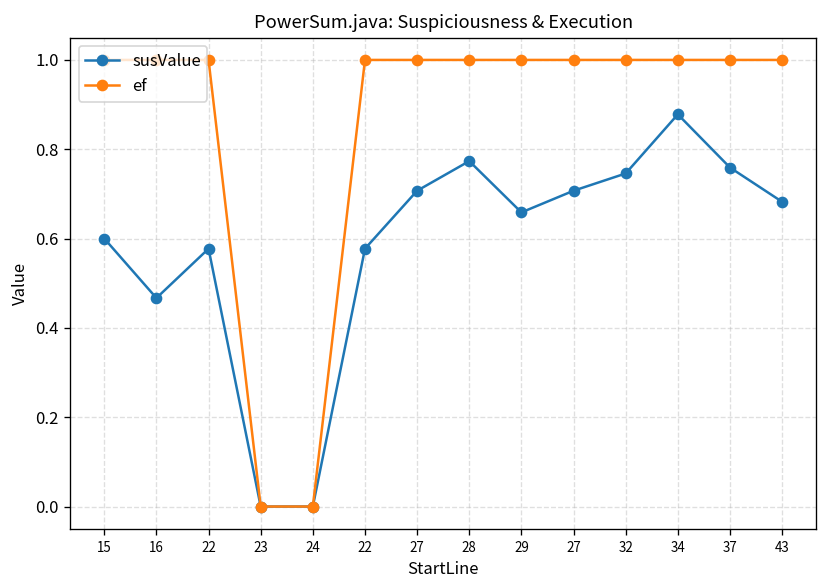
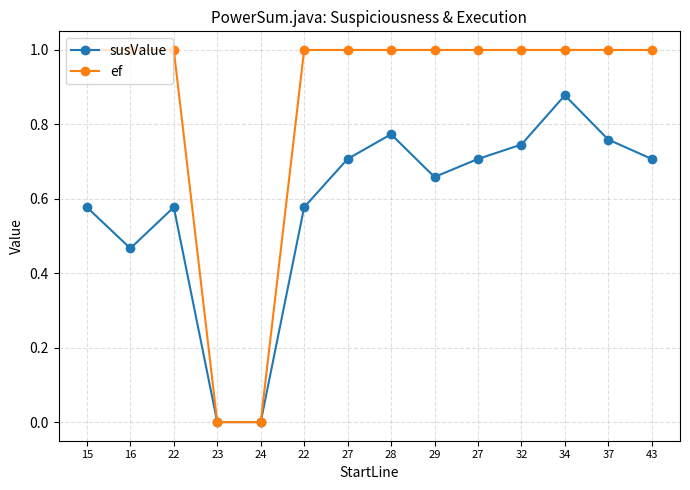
  {
    "susValue": {
-     "15": 0.60,
+     "15": 0.58,
      "16": 0.47,
      "28": 0.77,
      "29": 0.66,
      "32": 0.75,
      "34": 0.88,
      "37": 0.76,
-     "43": 0.68
+     "43": 0.71
    },
    "ef": {
      "28": 1.00,
      "29": 1.00,
      "32": 1.00,
      "34": 1.00,
      "37": 1.00,
      "43": 1.00
    }
  }
